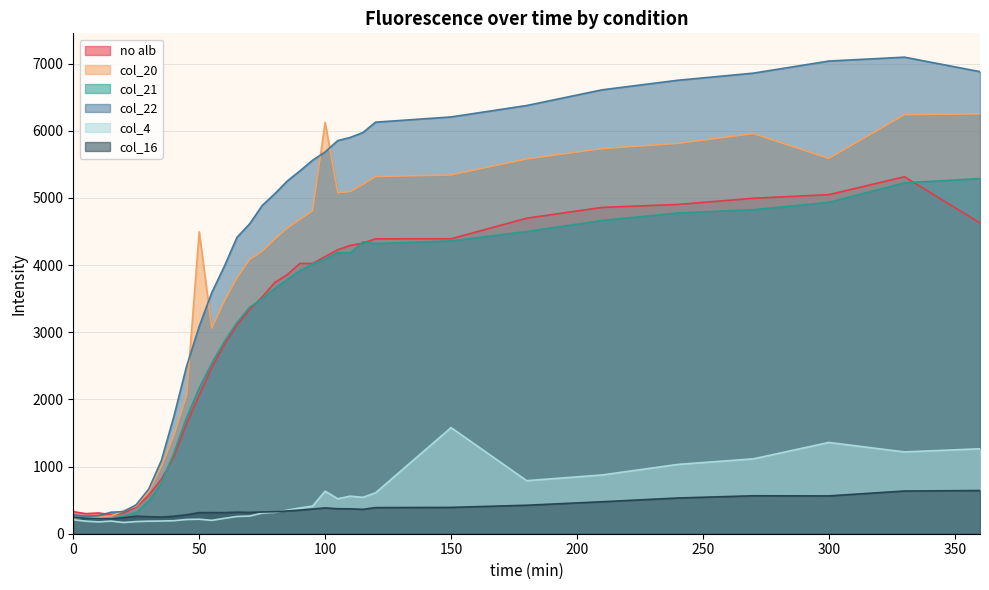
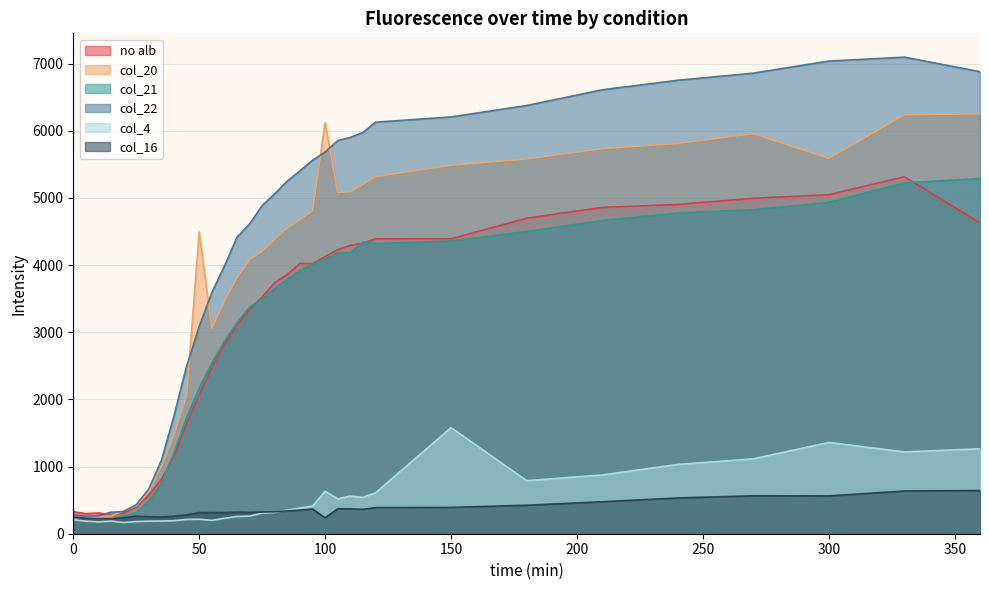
  {
    "no alb": {
      "0": 300,
      "50": 2100,
      "300": 5000
    },
    "col_20": {
      "50": 4500,
      "100": 6100,
-     "150": 5300,
+     "150": 5500,
      "300": 5600
    },
    "col_4": {
      "50": 200,
      "100": 600,
      "150": 1600,
      "300": 1400
    },
    "col_16": {
      "50": 300,
-     "100": 400,
+     "100": 200,
      "150": 400,
      "300": 600
    }
  }
